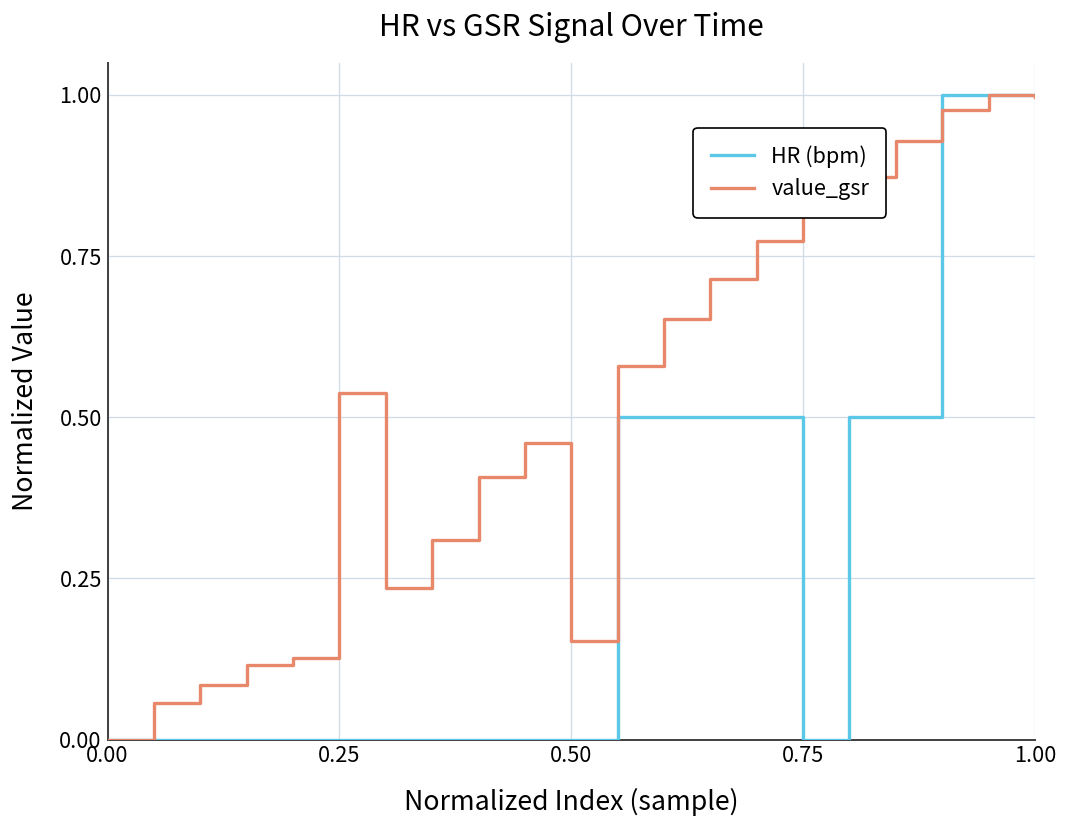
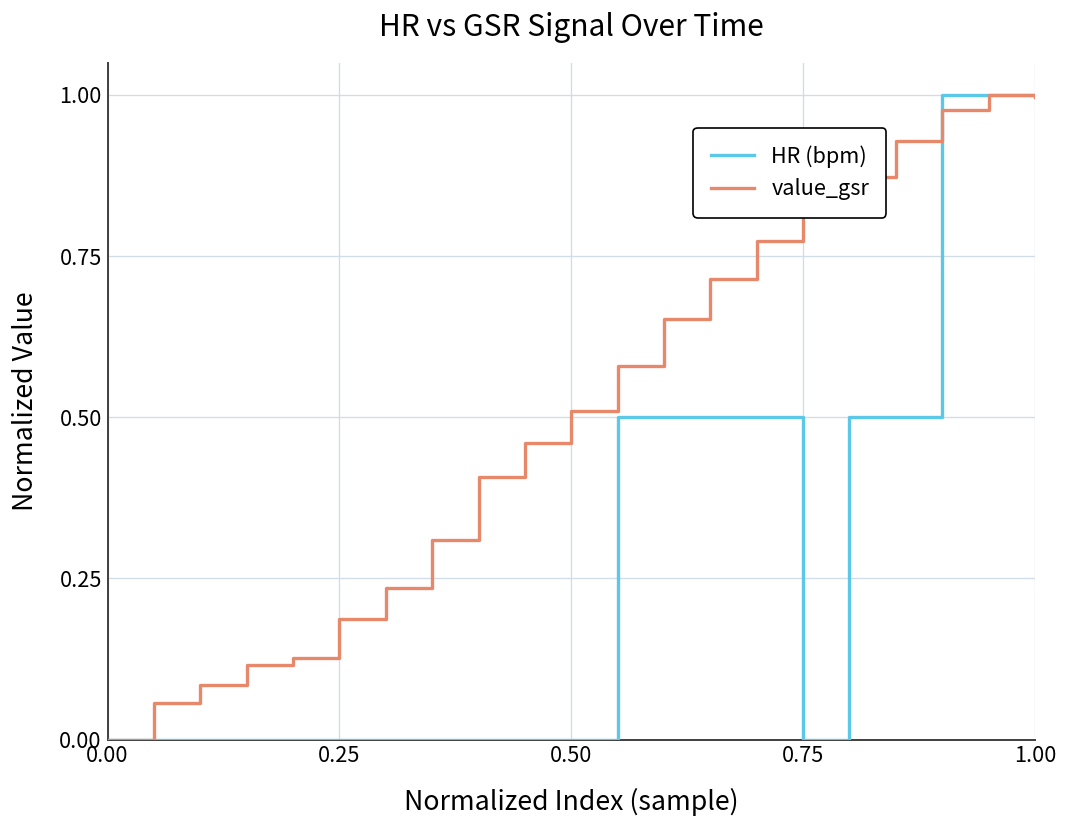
  {
    "HR (bpm)": {
      "0.25": 0.00,
      "0.50": 0.00,
      "0.75": 0.00
    },
    "value_gsr": {
-     "0.25": 0.54,
-     "0.50": 0.15
+     "0.25": 0.19,
+     "0.50": 0.51
    }
  }
